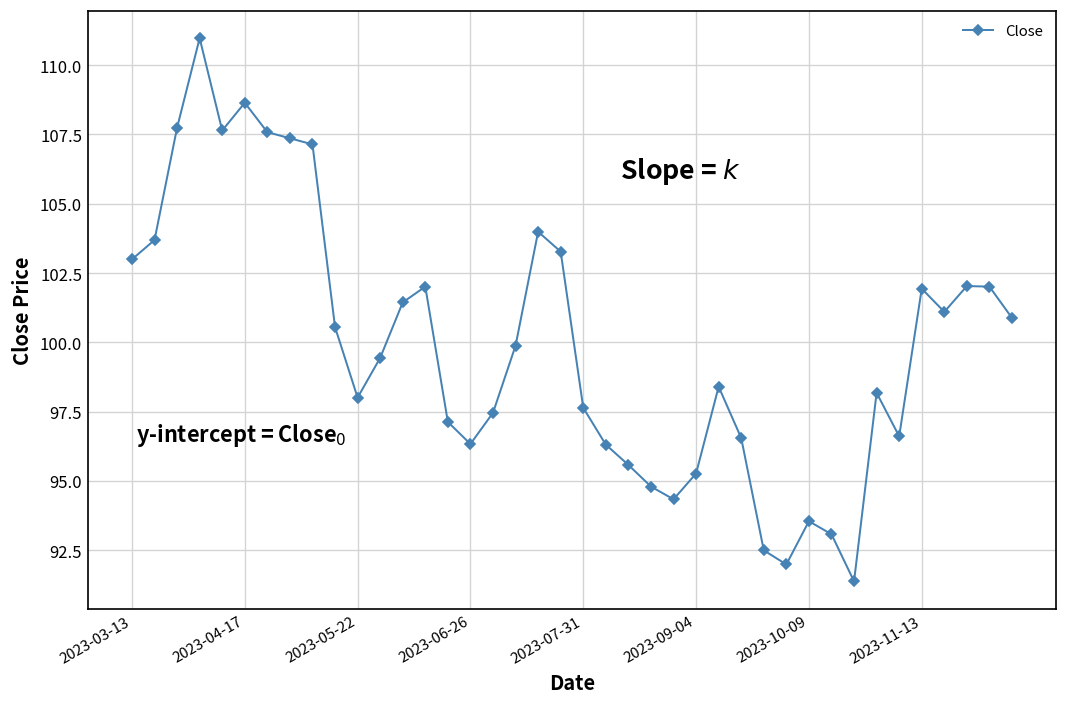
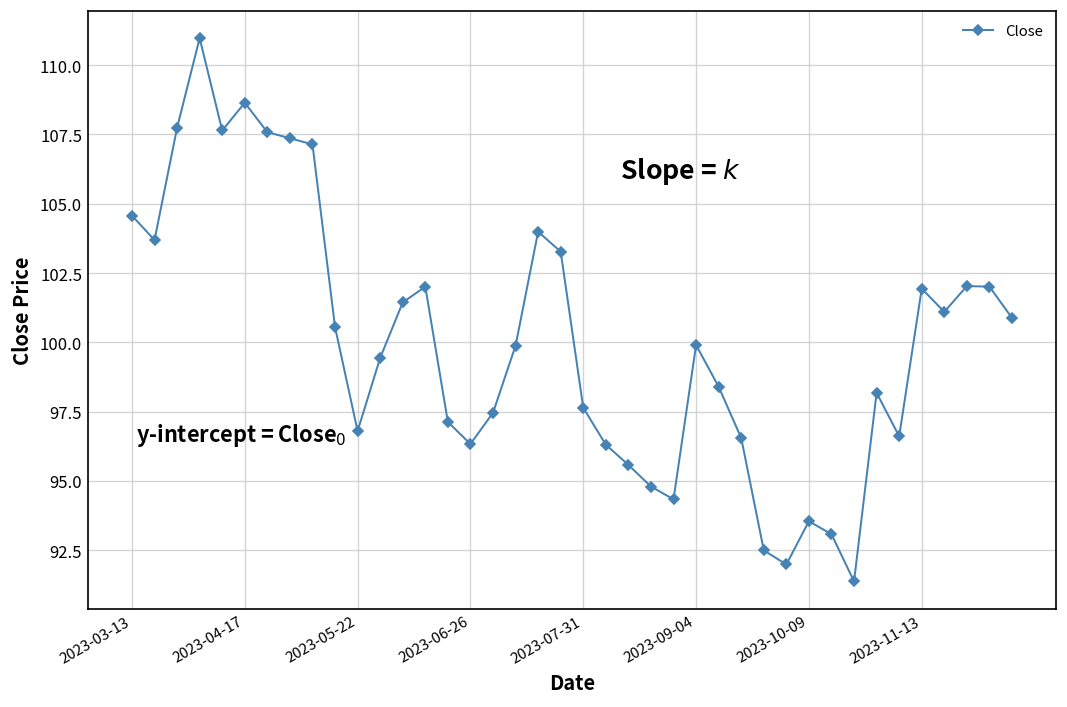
  {
-   "2023-03-13": 103.0,
+   "2023-03-13": 104.6,
    "2023-04-17": 108.6,
-   "2023-05-22": 98.0,
+   "2023-05-22": 96.8,
    "2023-06-26": 96.3,
    "2023-07-31": 97.6,
-   "2023-09-04": 95.3,
+   "2023-09-04": 99.9,
    "2023-10-09": 93.6,
    "2023-11-13": 101.9
  }
